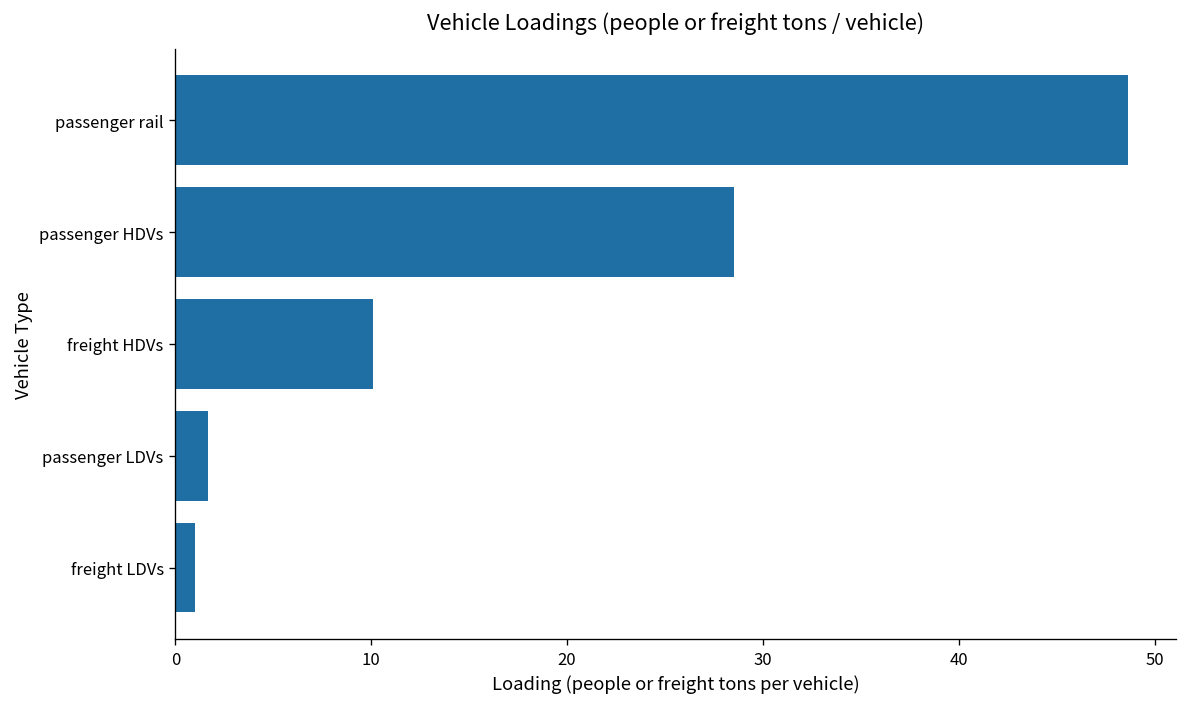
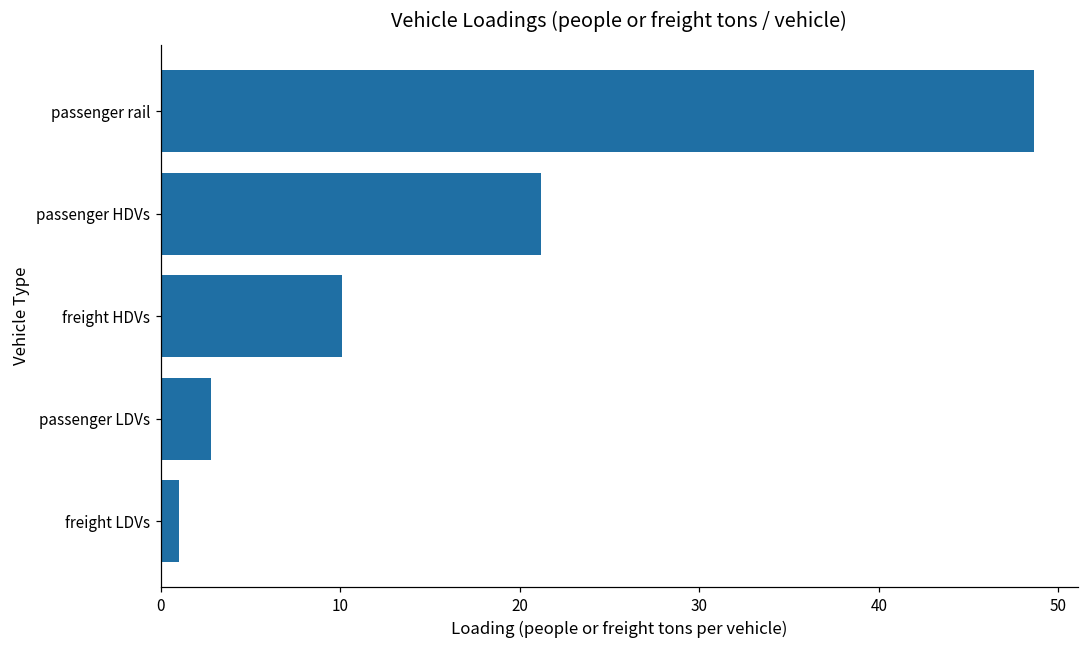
  {
    "passenger rail": 48.7,
-   "passenger HDVs": 28.5,
+   "passenger HDVs": 21.2,
    "freight HDVs": 10.1,
-   "passenger LDVs": 1.7,
+   "passenger LDVs": 2.8,
    "freight LDVs": 1.0
  }
